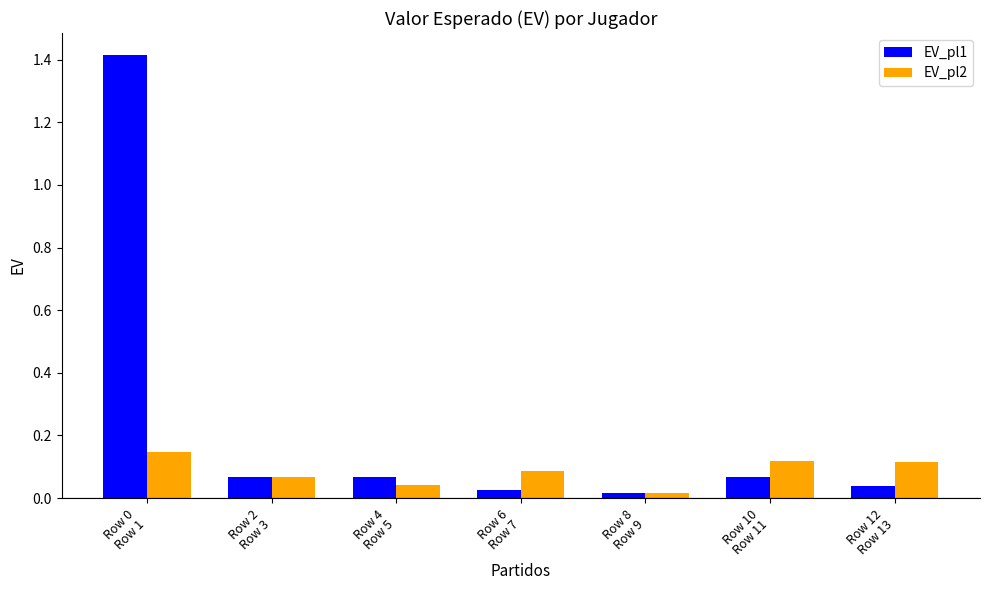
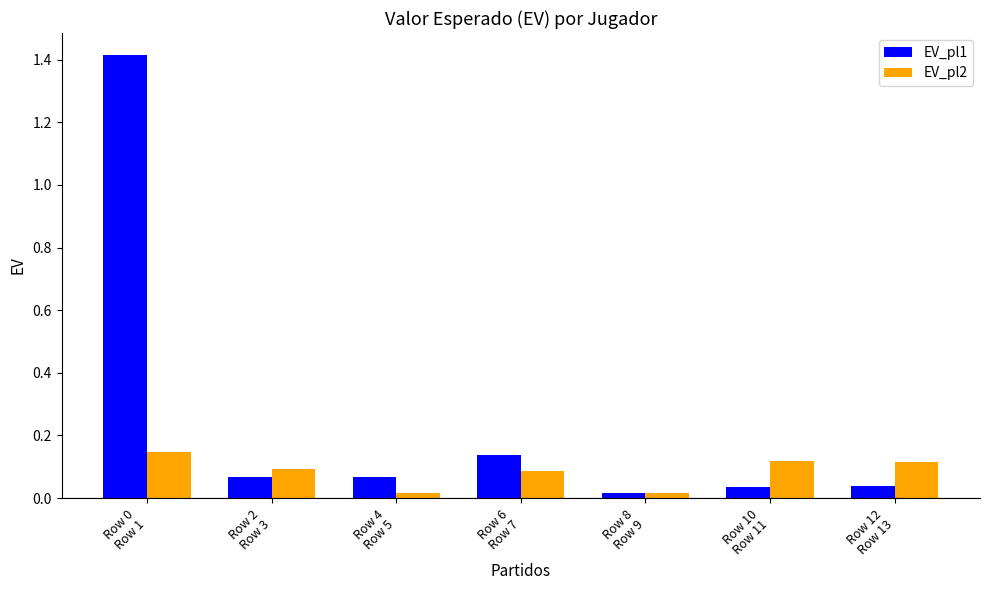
  {
    "EV_pl1": {
      "Row 0 Row 1": 1.41,
      "Row 2 Row 3": 0.07,
      "Row 4 Row 5": 0.07,
-     "Row 6 Row 7": 0.03,
+     "Row 6 Row 7": 0.14,
      "Row 8 Row 9": 0.02,
-     "Row 10 Row 11": 0.07,
+     "Row 10 Row 11": 0.04,
      "Row 12 Row 13": 0.04
    },
    "EV_pl2": {
      "Row 0 Row 1": 0.15,
-     "Row 2 Row 3": 0.07,
-     "Row 4 Row 5": 0.04,
+     "Row 2 Row 3": 0.09,
+     "Row 4 Row 5": 0.02,
      "Row 6 Row 7": 0.09,
      "Row 8 Row 9": 0.02,
      "Row 10 Row 11": 0.12,
      "Row 12 Row 13": 0.12
    }
  }
